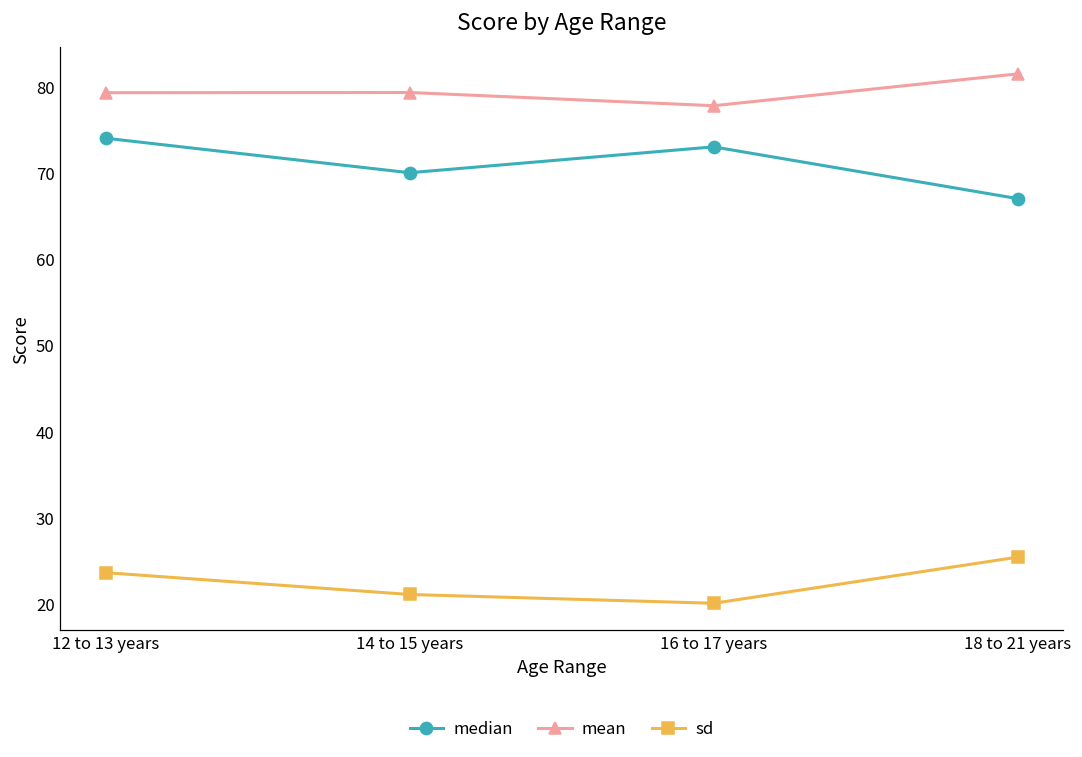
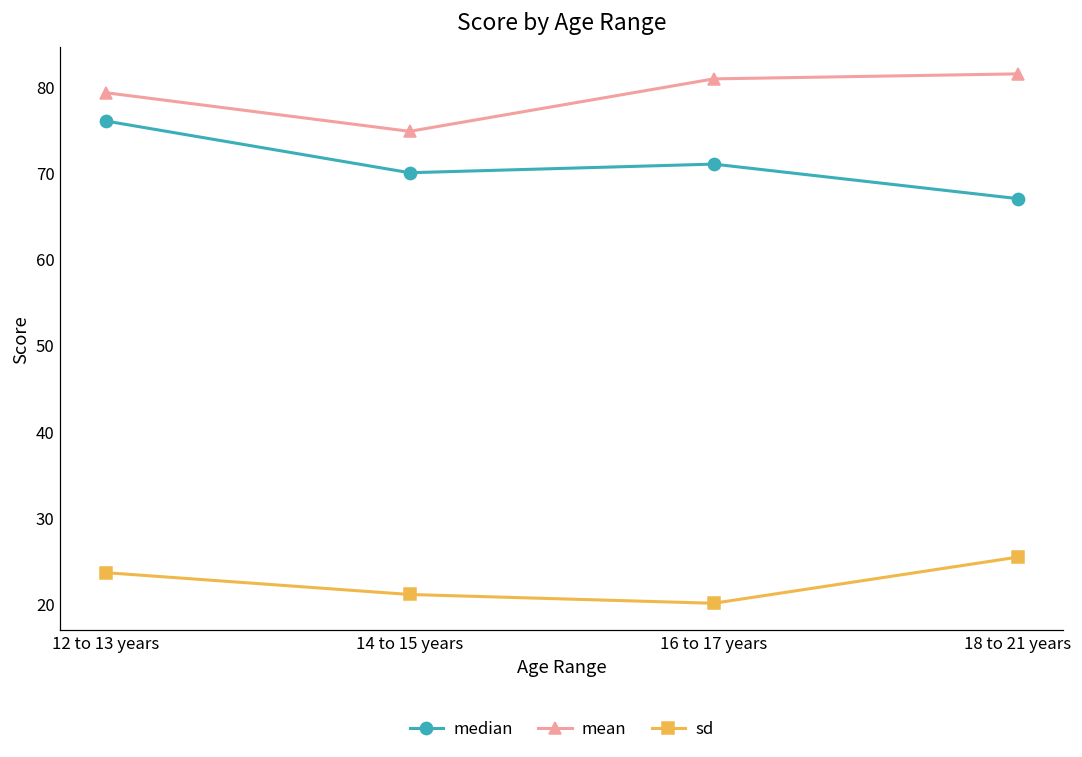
  {
    "median": {
-     "12 to 13 years": 74,
+     "12 to 13 years": 76,
      "14 to 15 years": 70,
-     "16 to 17 years": 73,
+     "16 to 17 years": 71,
      "18 to 21 years": 67
    },
    "mean": {
      "12 to 13 years": 79,
-     "14 to 15 years": 79,
-     "16 to 17 years": 78,
+     "14 to 15 years": 75,
+     "16 to 17 years": 81,
      "18 to 21 years": 81
    },
    "sd": {
      "12 to 13 years": 24,
      "14 to 15 years": 21,
      "16 to 17 years": 20,
      "18 to 21 years": 25
    }
  }
